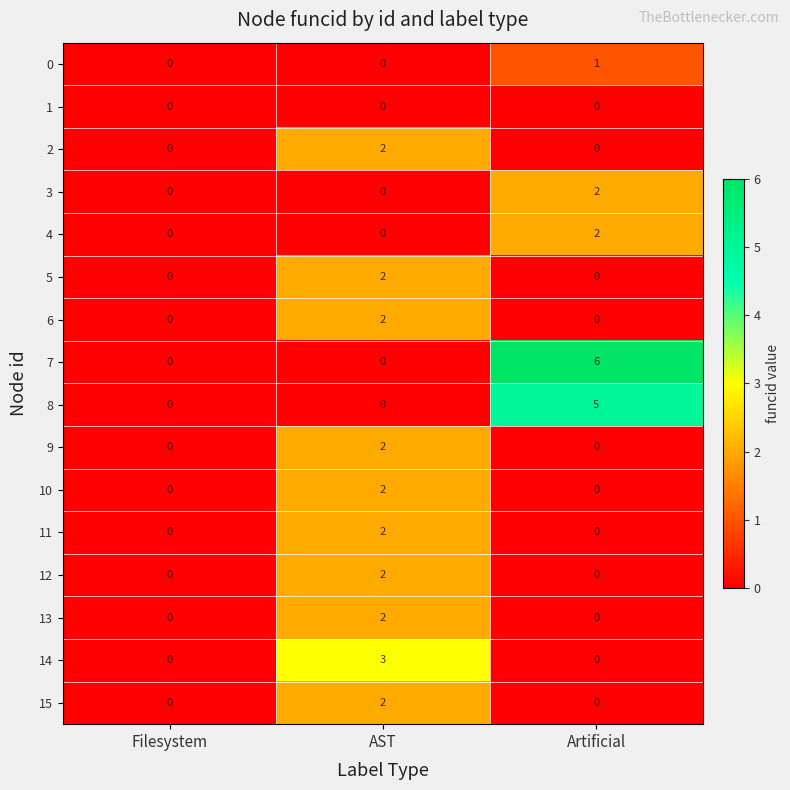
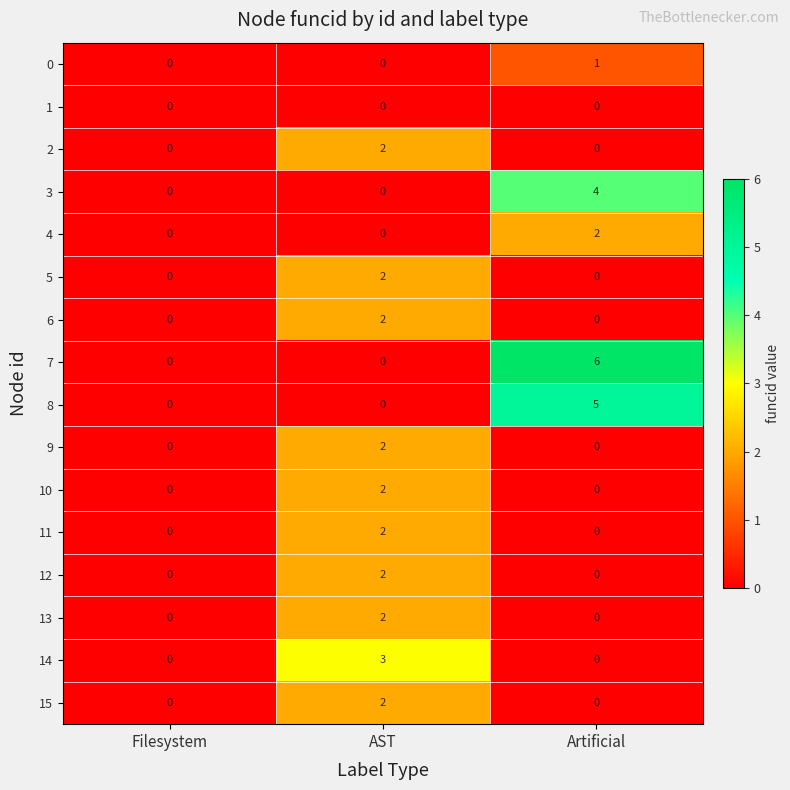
  {
    "0": {
      "Filesystem": 0,
      "AST": 0,
      "Artificial": 1
    },
    "1": {
      "Filesystem": 0,
      "AST": 0,
      "Artificial": 0
    },
    "2": {
      "Filesystem": 0,
      "AST": 2,
      "Artificial": 0
    },
    "3": {
      "Filesystem": 0,
      "AST": 0,
-     "Artificial": 2
+     "Artificial": 4
    },
    "4": {
      "Filesystem": 0,
      "AST": 0,
      "Artificial": 2
    },
    "5": {
      "Filesystem": 0,
      "AST": 2,
      "Artificial": 0
    },
    "6": {
      "Filesystem": 0,
      "AST": 2,
      "Artificial": 0
    },
    "7": {
      "Filesystem": 0,
      "AST": 0,
      "Artificial": 6
    },
    "8": {
      "Filesystem": 0,
      "AST": 0,
      "Artificial": 5
    },
    "9": {
      "Filesystem": 0,
      "AST": 2,
      "Artificial": 0
    },
    "10": {
      "Filesystem": 0,
      "AST": 2,
      "Artificial": 0
    },
    "11": {
      "Filesystem": 0,
      "AST": 2,
      "Artificial": 0
    },
    "12": {
      "Filesystem": 0,
      "AST": 2,
      "Artificial": 0
    },
    "13": {
      "Filesystem": 0,
      "AST": 2,
      "Artificial": 0
    },
    "14": {
      "Filesystem": 0,
      "AST": 3,
      "Artificial": 0
    },
    "15": {
      "Filesystem": 0,
      "AST": 2,
      "Artificial": 0
    }
  }
